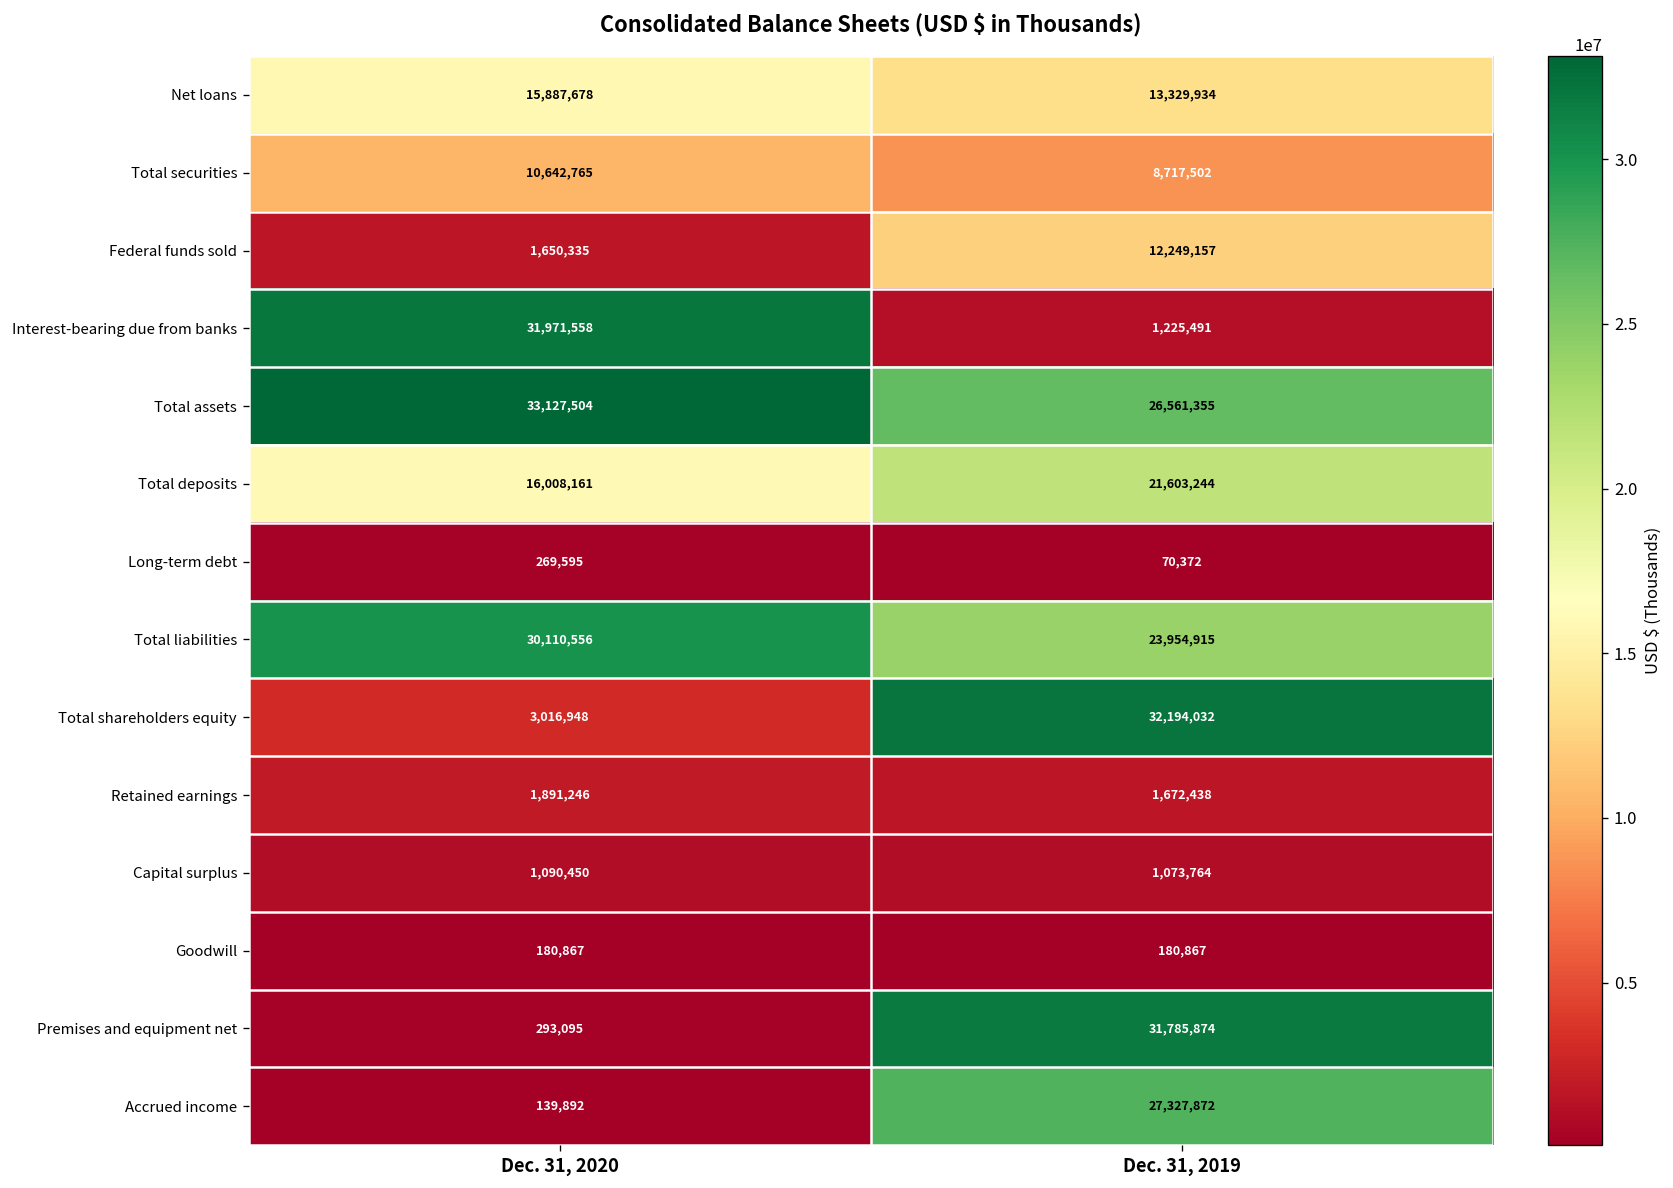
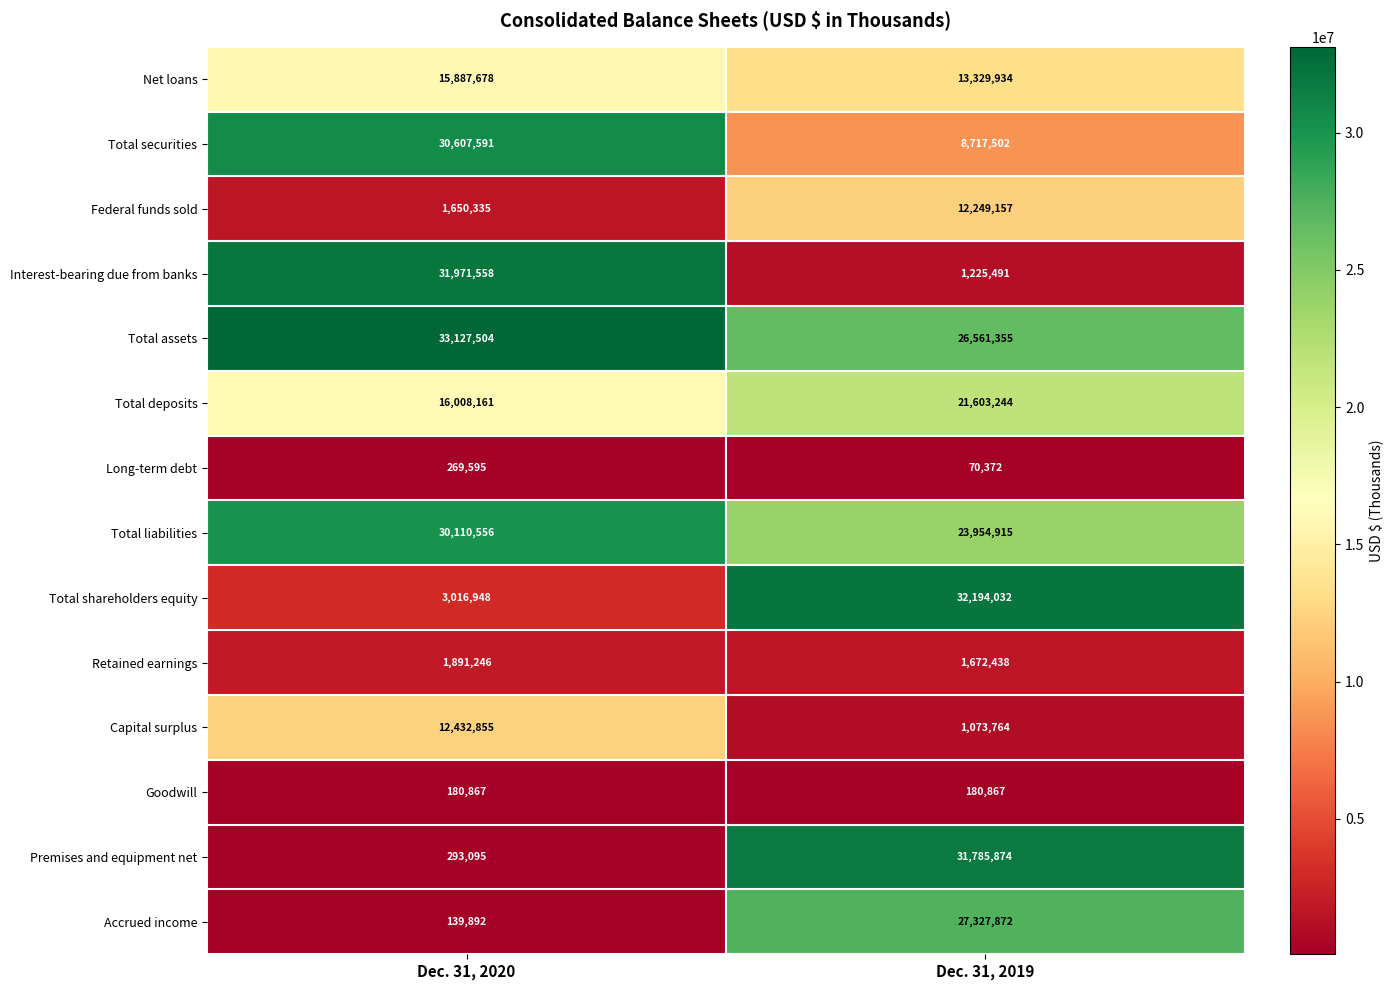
  {
    "Net loans": {
      "Dec. 31, 2020": "15,887,678",
      "Dec. 31, 2019": "13,329,934"
    },
    "Total securities": {
-     "Dec. 31, 2020": "10,642,765",
+     "Dec. 31, 2020": "30,607,591",
      "Dec. 31, 2019": "8,717,502"
    },
    "Federal funds sold": {
      "Dec. 31, 2020": "1,650,335",
      "Dec. 31, 2019": "12,249,157"
    },
    "Interest-bearing due from banks": {
      "Dec. 31, 2020": "31,971,558",
      "Dec. 31, 2019": "1,225,491"
    },
    "Total assets": {
      "Dec. 31, 2020": "33,127,504",
      "Dec. 31, 2019": "26,561,355"
    },
    "Total deposits": {
      "Dec. 31, 2020": "16,008,161",
      "Dec. 31, 2019": "21,603,244"
    },
    "Long-term debt": {
      "Dec. 31, 2020": "269,595",
      "Dec. 31, 2019": "70,372"
    },
    "Total liabilities": {
      "Dec. 31, 2020": "30,110,556",
      "Dec. 31, 2019": "23,954,915"
    },
    "Total shareholders equity": {
      "Dec. 31, 2020": "3,016,948",
      "Dec. 31, 2019": "32,194,032"
    },
    "Retained earnings": {
      "Dec. 31, 2020": "1,891,246",
      "Dec. 31, 2019": "1,672,438"
    },
    "Capital surplus": {
-     "Dec. 31, 2020": "1,090,450",
+     "Dec. 31, 2020": "12,432,855",
      "Dec. 31, 2019": "1,073,764"
    },
    "Goodwill": {
      "Dec. 31, 2020": "180,867",
      "Dec. 31, 2019": "180,867"
    },
    "Premises and equipment net": {
      "Dec. 31, 2020": "293,095",
      "Dec. 31, 2019": "31,785,874"
    },
    "Accrued income": {
      "Dec. 31, 2020": "139,892",
      "Dec. 31, 2019": "27,327,872"
    }
  }
